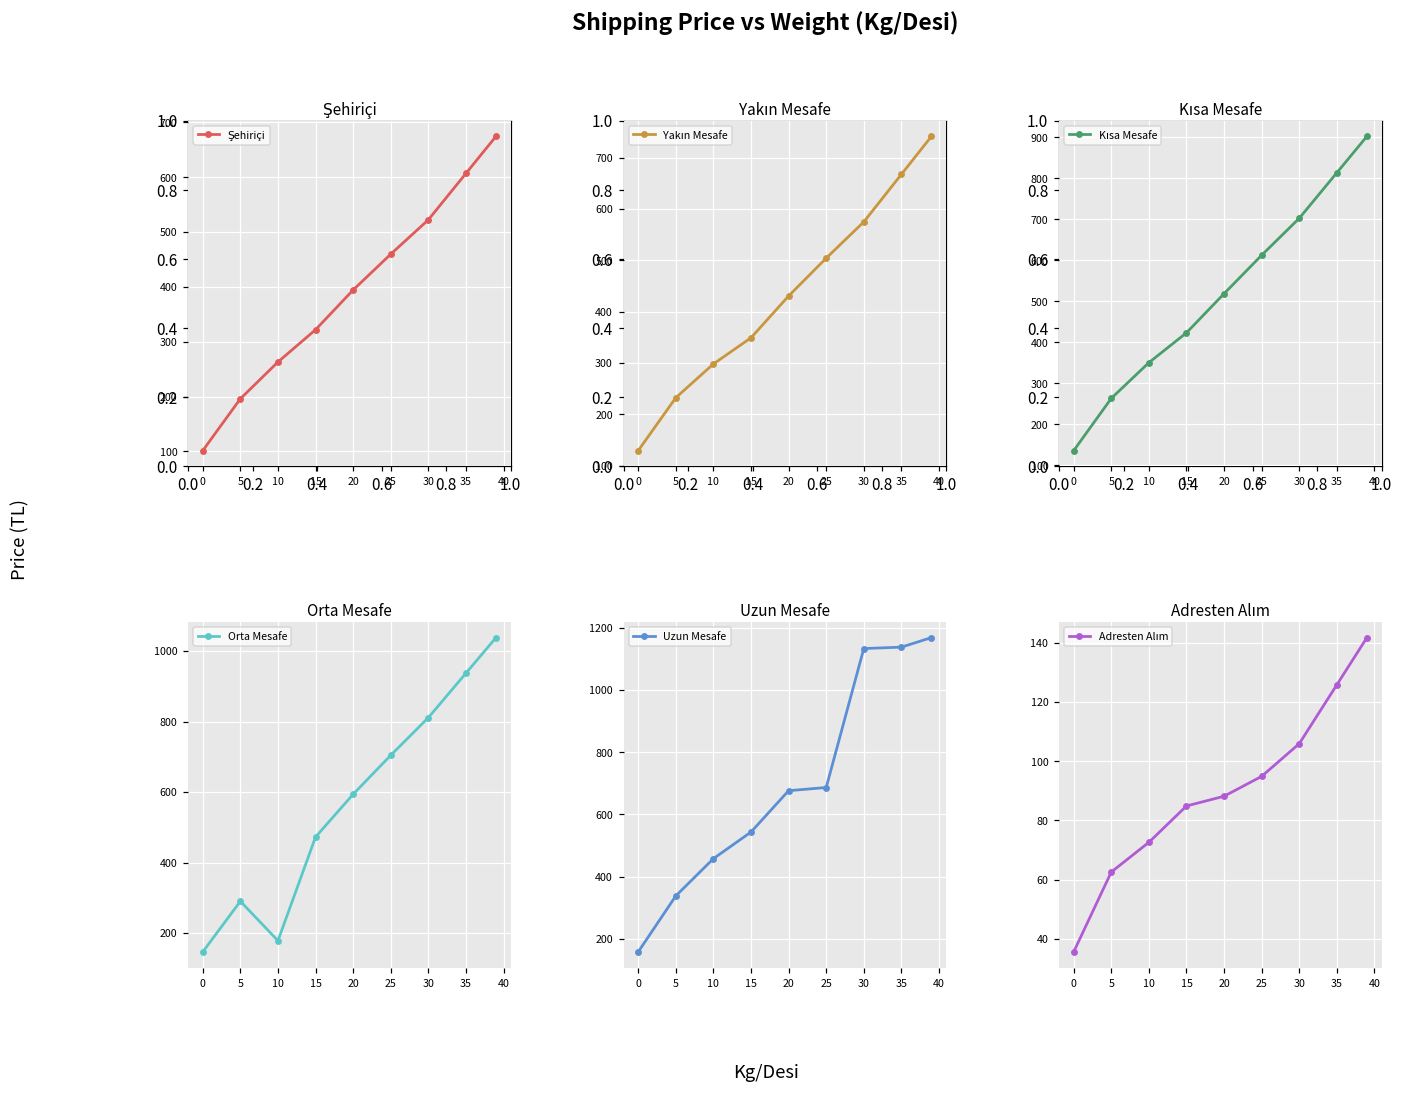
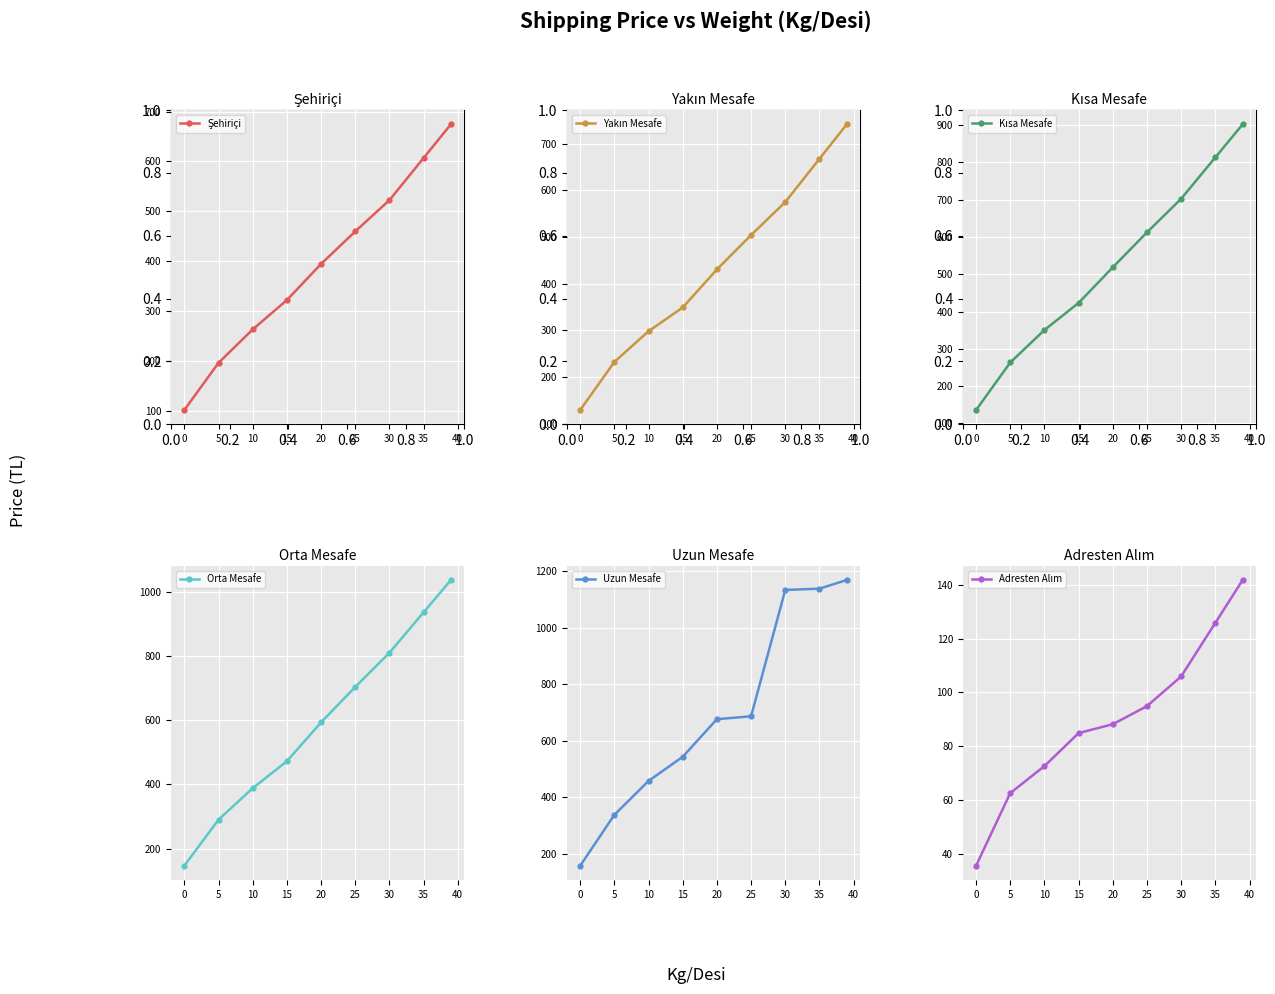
  {
    "Orta Mesafe": {
      "0": 150,
      "5": 290,
-     "10": 180,
+     "10": 390,
      "15": 470,
      "20": 590,
      "25": 700,
      "30": 810,
      "35": 940
    },
    "Uzun Mesafe": {
      "0": 160,
      "5": 340,
      "10": 460,
      "15": 540,
      "20": 680,
      "25": 690,
      "30": 1130,
      "35": 1140
    },
    "Adresten Alım": {
      "0": 36,
      "5": 63,
      "10": 73,
      "15": 85,
      "20": 88,
      "25": 95,
      "30": 106,
      "35": 126
    }
  }
